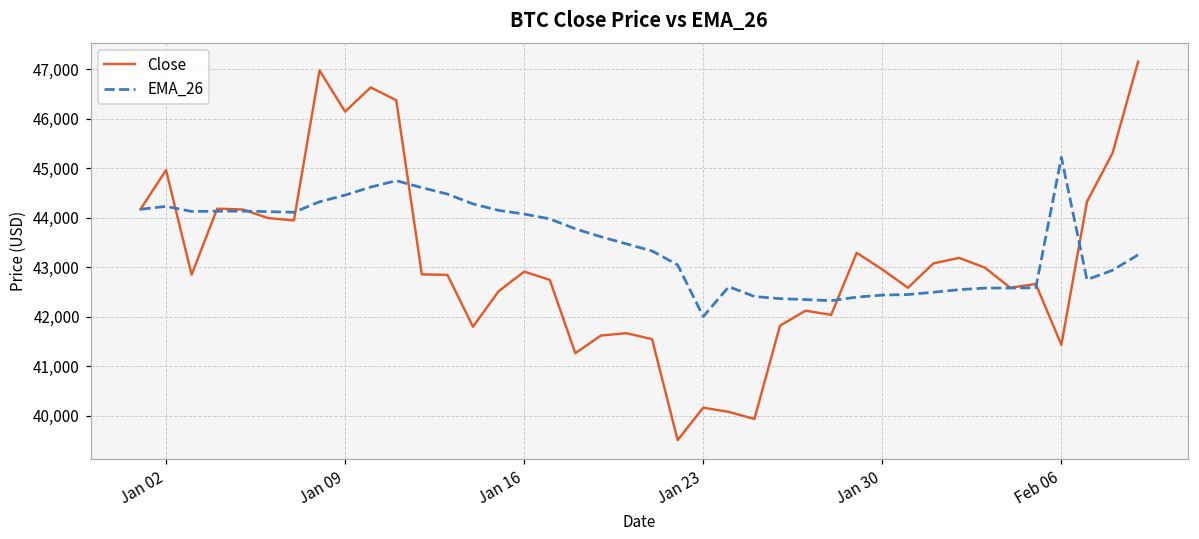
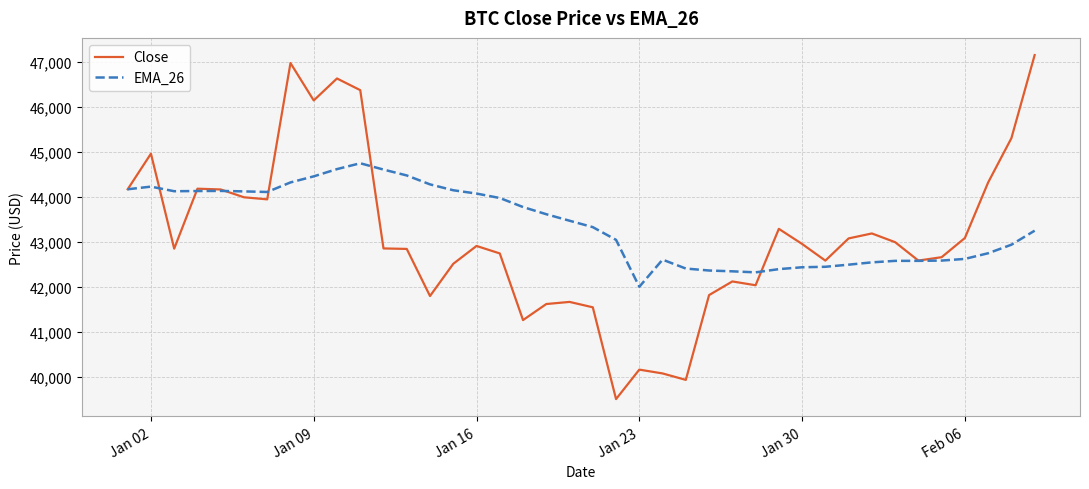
  {
    "Close": {
      "Jan 02": "45,000",
      "Jan 09": "46,100",
      "Jan 16": "42,900",
      "Jan 23": "40,200",
      "Jan 30": "43,000",
-     "Feb 06": "41,400"
+     "Feb 06": "43,100"
    },
    "EMA_26": {
      "Jan 02": "44,200",
      "Jan 09": "44,500",
      "Jan 16": "44,100",
      "Jan 23": "42,000",
      "Jan 30": "42,400",
-     "Feb 06": "45,200"
+     "Feb 06": "42,600"
    }
  }
